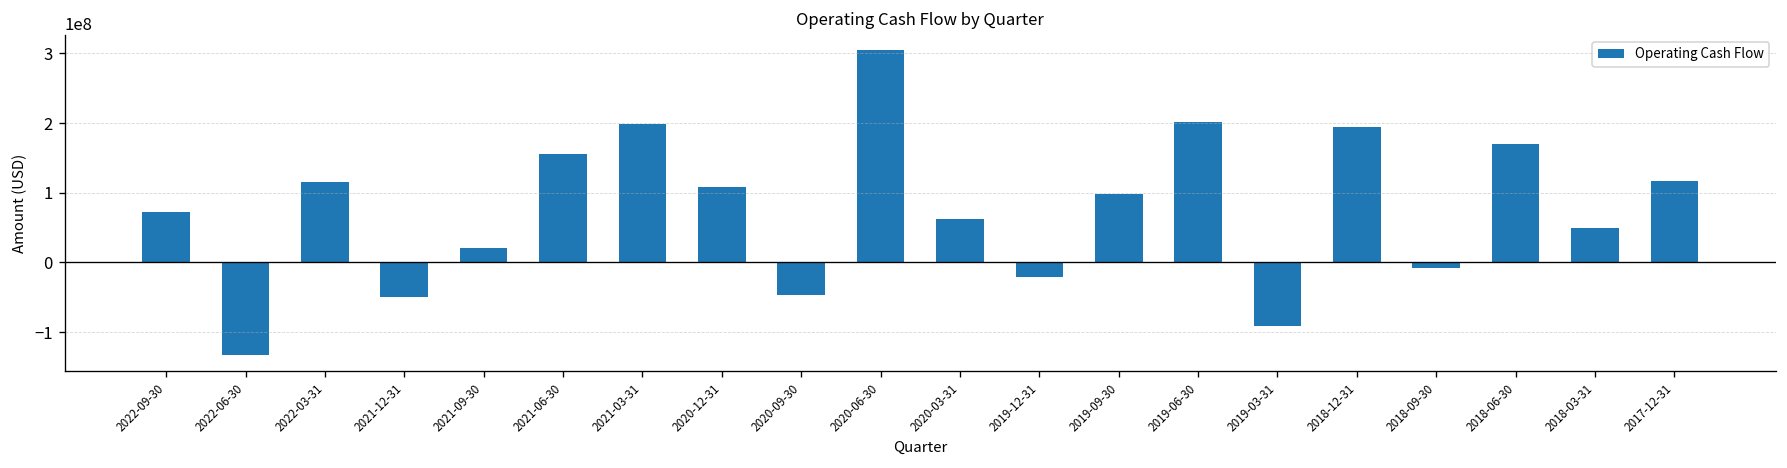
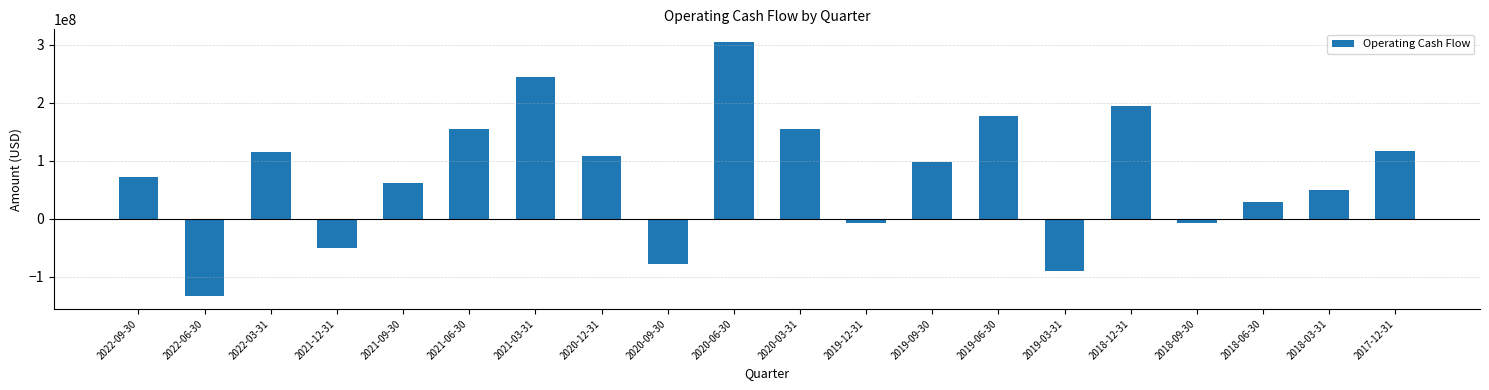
  {
    "2022-09-30": 70000000,
    "2022-06-30": -130000000,
    "2022-03-31": 120000000,
    "2021-12-31": -50000000,
-   "2021-09-30": 20000000,
+   "2021-09-30": 60000000,
    "2021-06-30": 150000000,
-   "2021-03-31": 200000000,
+   "2021-03-31": 240000000,
    "2020-12-31": 110000000,
-   "2020-09-30": -50000000,
+   "2020-09-30": -80000000,
    "2020-06-30": 300000000,
-   "2020-03-31": 60000000,
-   "2019-12-31": -20000000,
+   "2020-03-31": 150000000,
+   "2019-12-31": -10000000,
    "2019-09-30": 100000000,
-   "2019-06-30": 200000000,
+   "2019-06-30": 180000000,
    "2019-03-31": -90000000,
    "2018-12-31": 190000000,
    "2018-09-30": -10000000,
-   "2018-06-30": 170000000,
+   "2018-06-30": 30000000,
    "2018-03-31": 50000000,
    "2017-12-31": 120000000
  }
